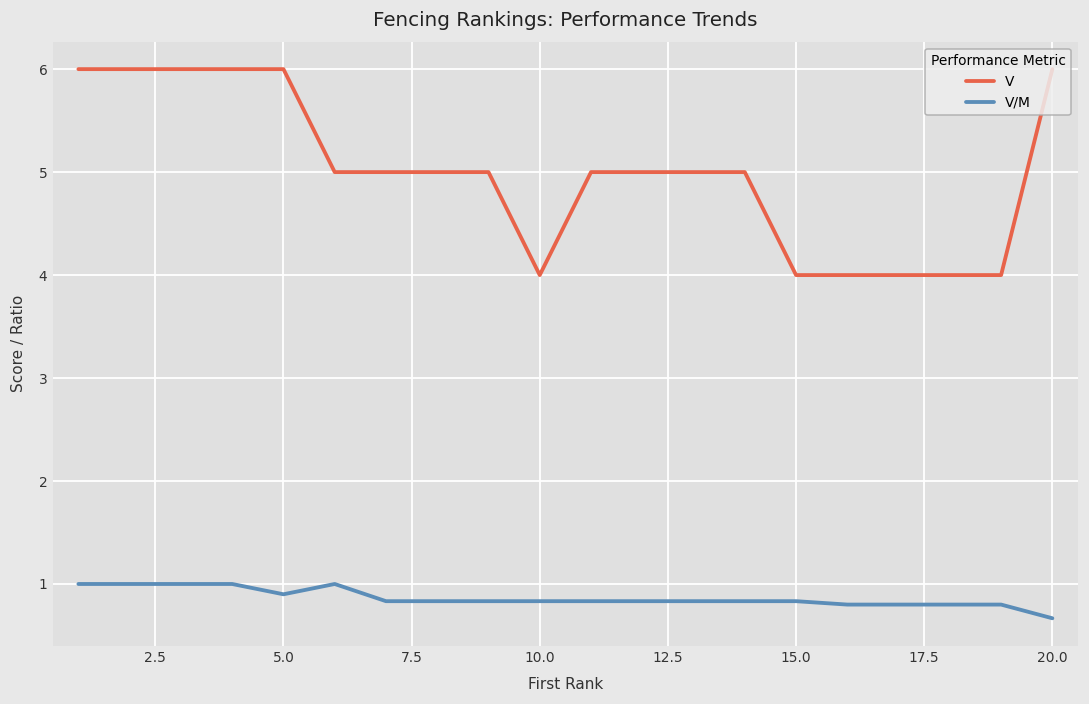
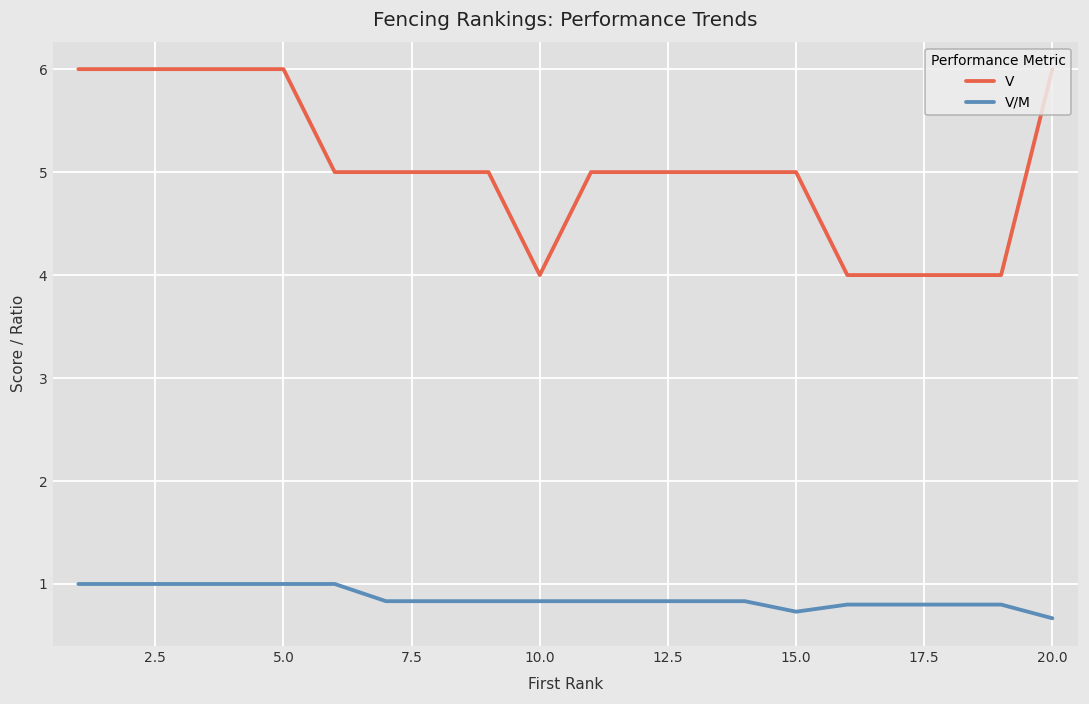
  {
    "V": {
      "5.0": 6,
      "10.0": 4,
-     "15.0": 4
+     "15.0": 5
    },
    "V/M": {
-     "5.0": 0.9,
+     "5.0": 1.0,
      "10.0": 0.8,
-     "15.0": 0.8,
+     "15.0": 0.7,
      "20.0": 0.7
    }
  }
